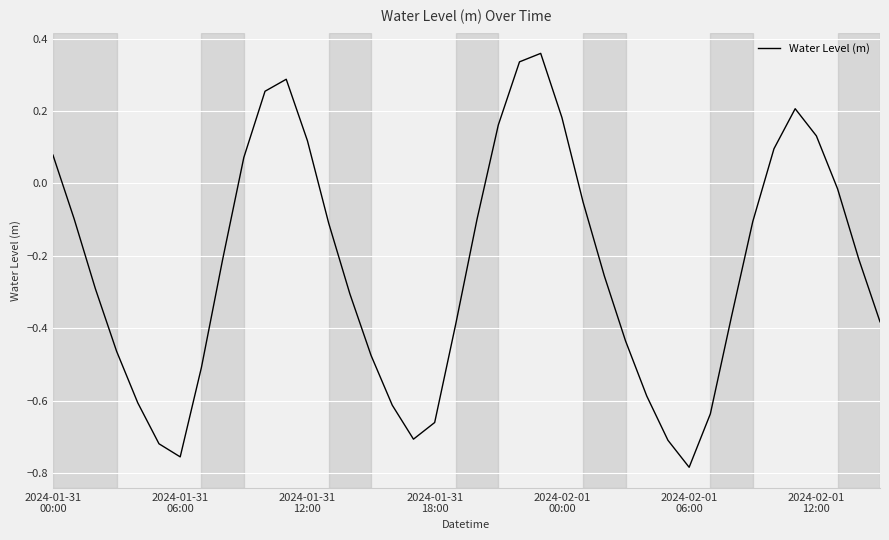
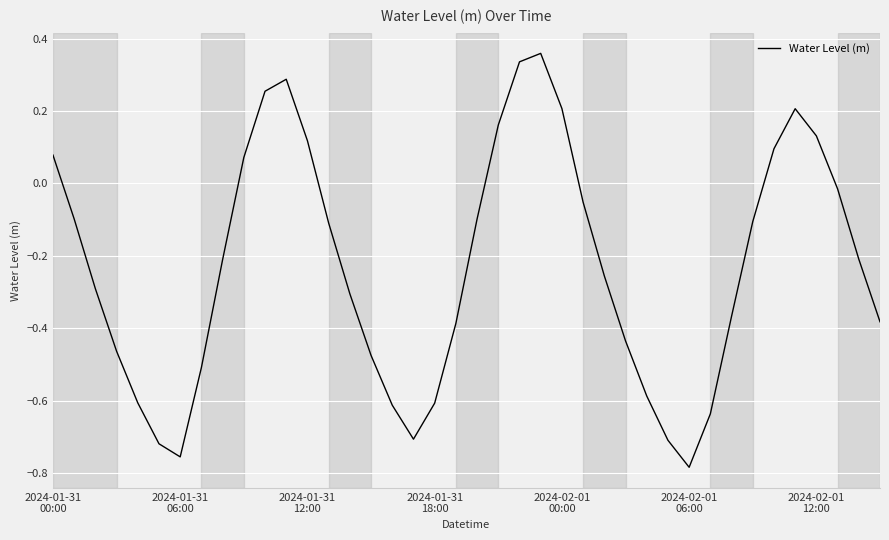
  {
    "2024-01-31 00:00": 0.08,
    "2024-01-31 06:00": -0.76,
    "2024-01-31 12:00": 0.12,
-   "2024-01-31 18:00": -0.66,
-   "2024-02-01 00:00": 0.18,
+   "2024-01-31 18:00": -0.61,
+   "2024-02-01 00:00": 0.21,
    "2024-02-01 06:00": -0.78,
    "2024-02-01 12:00": 0.13
  }
